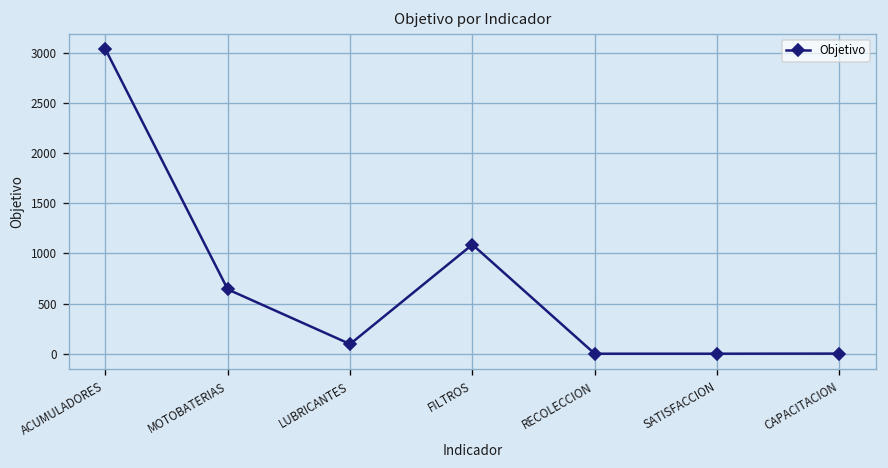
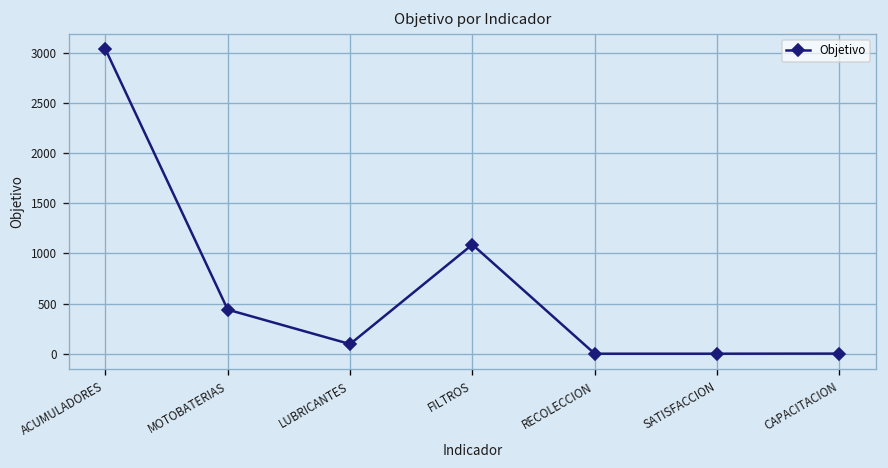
  {
    "ACUMULADORES": 3000,
-   "MOTOBATERIAS": 600,
+   "MOTOBATERIAS": 400,
    "LUBRICANTES": 100,
    "FILTROS": 1100,
    "RECOLECCION": 0,
    "SATISFACCION": 0,
    "CAPACITACION": 0
  }
